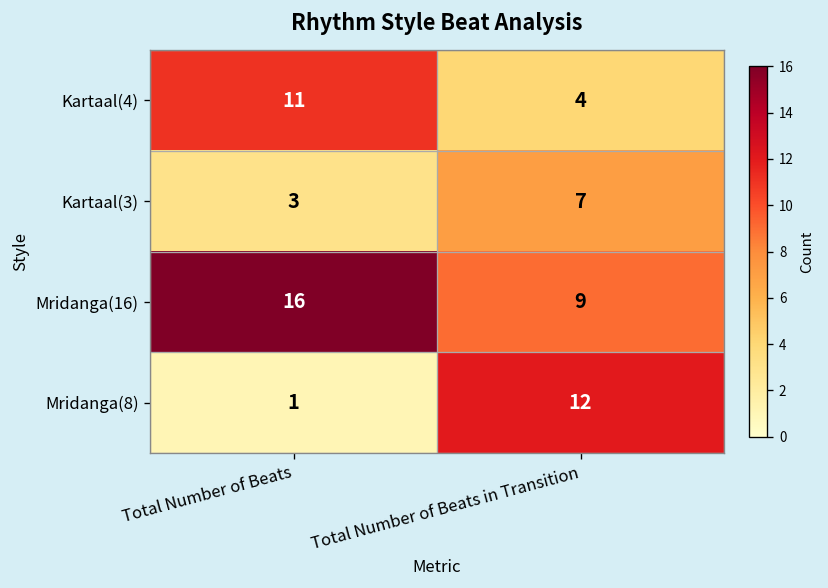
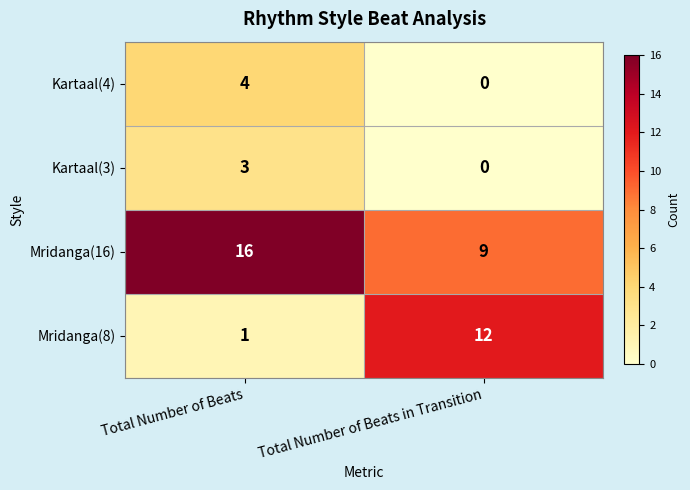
  {
    "Kartaal(4)": {
-     "Total Number of Beats": 11,
-     "Total Number of Beats in Transition": 4
+     "Total Number of Beats": 4,
+     "Total Number of Beats in Transition": 0
    },
    "Kartaal(3)": {
      "Total Number of Beats": 3,
-     "Total Number of Beats in Transition": 7
+     "Total Number of Beats in Transition": 0
    },
    "Mridanga(16)": {
      "Total Number of Beats": 16,
      "Total Number of Beats in Transition": 9
    },
    "Mridanga(8)": {
      "Total Number of Beats": 1,
      "Total Number of Beats in Transition": 12
    }
  }
